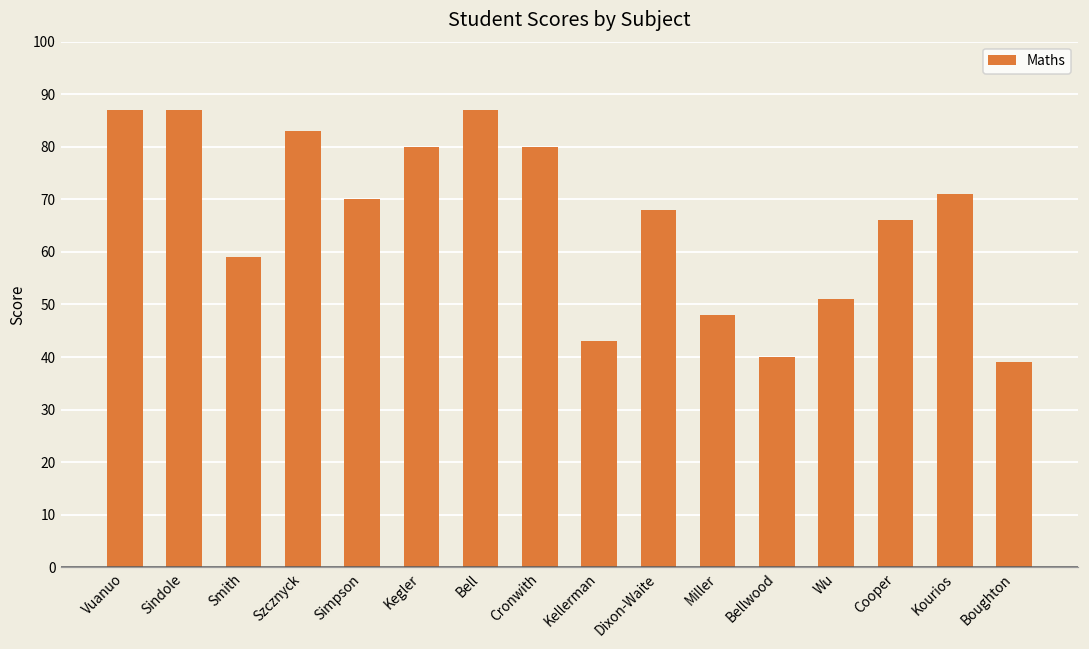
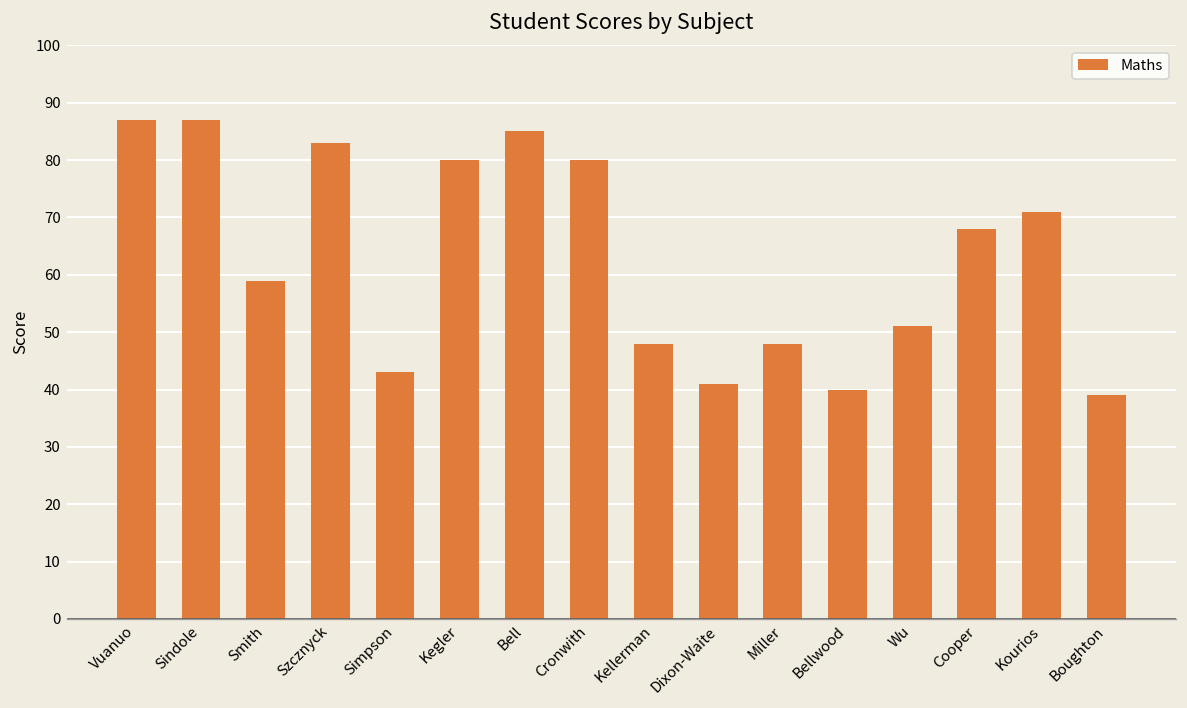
  {
    "Vuanuo": 87,
    "Sindole": 87,
    "Smith": 59,
    "Szcznyck": 83,
-   "Simpson": 70,
+   "Simpson": 43,
    "Kegler": 80,
-   "Bell": 87,
+   "Bell": 85,
    "Cronwith": 80,
-   "Kellerman": 43,
-   "Dixon-Waite": 68,
+   "Kellerman": 48,
+   "Dixon-Waite": 41,
    "Miller": 48,
    "Bellwood": 40,
    "Wu": 51,
-   "Cooper": 66,
+   "Cooper": 68,
    "Kourios": 71,
    "Boughton": 39
  }
